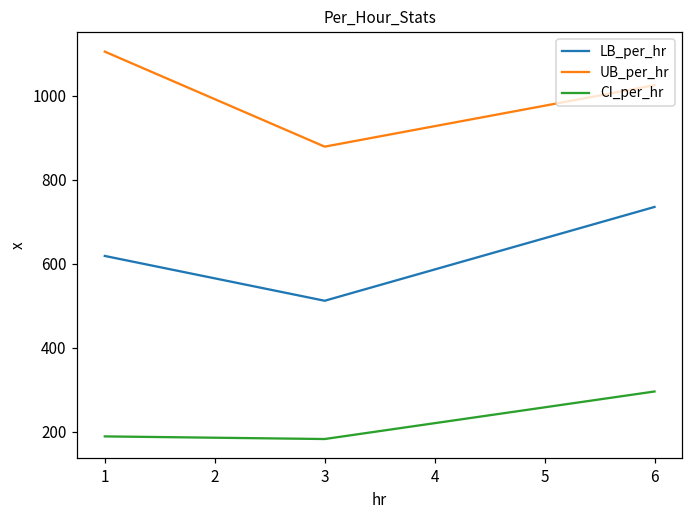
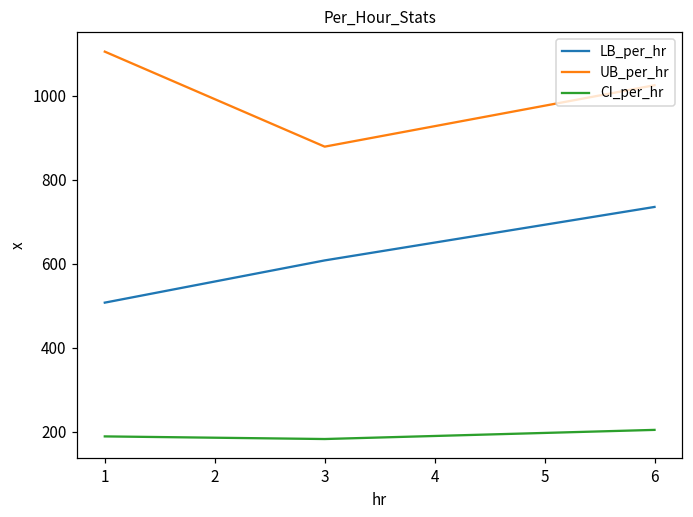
  {
    "LB_per_hr": {
-     "1": 620,
-     "3": 510,
+     "1": 510,
+     "3": 610,
      "6": 740
    },
    "UB_per_hr": {
      "1": 1110,
      "3": 880
    },
    "CI_per_hr": {
      "1": 190,
      "3": 180,
-     "6": 300
+     "6": 200
    }
  }
